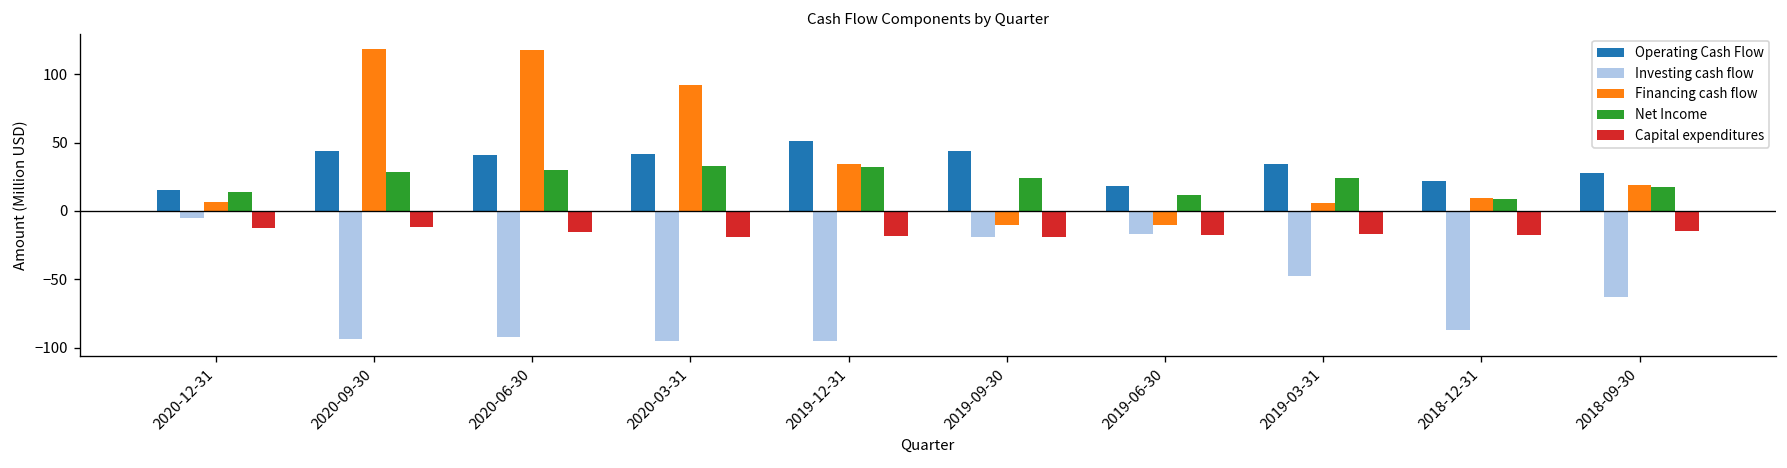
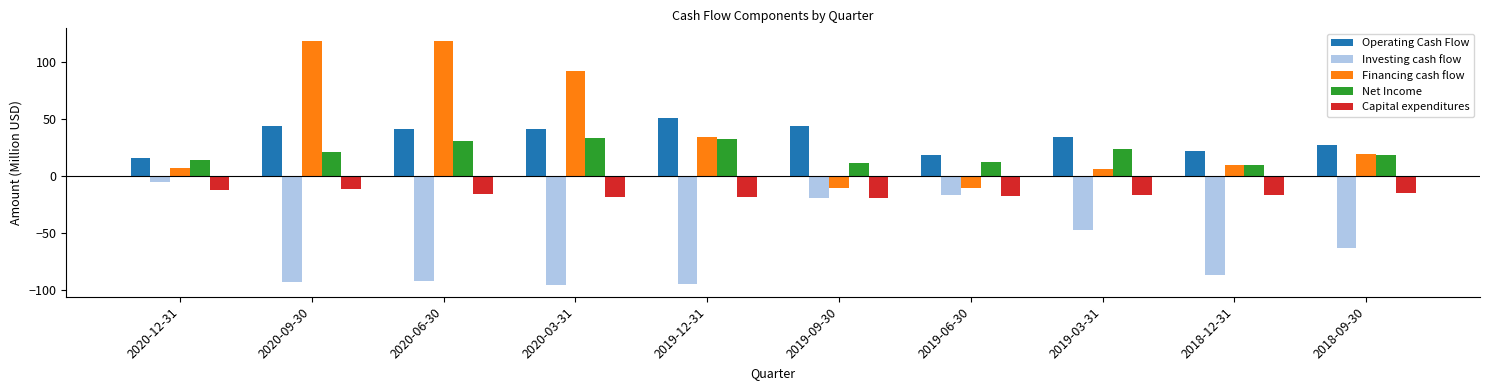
  {
    "Operating Cash Flow": {
      "2020-12-31": 16,
      "2020-09-30": 44,
      "2020-06-30": 41,
      "2020-03-31": 41,
      "2019-12-31": 51,
      "2019-09-30": 44,
      "2019-06-30": 18,
      "2019-03-31": 34,
      "2018-12-31": 22,
      "2018-09-30": 27
    },
    "Investing cash flow": {
      "2020-12-31": -5,
      "2020-09-30": -93,
      "2020-06-30": -92,
      "2020-03-31": -95,
      "2019-12-31": -95,
      "2019-09-30": -19,
      "2019-06-30": -17,
      "2019-03-31": -48,
      "2018-12-31": -87,
      "2018-09-30": -63
    },
    "Financing cash flow": {
      "2020-12-31": 7,
      "2020-09-30": 119,
      "2020-06-30": 118,
      "2020-03-31": 92,
      "2019-12-31": 34,
      "2019-09-30": -10,
      "2019-06-30": -10,
      "2019-03-31": 6,
      "2018-12-31": 10,
      "2018-09-30": 19
    },
    "Net Income": {
      "2020-12-31": 14,
-     "2020-09-30": 28,
+     "2020-09-30": 21,
      "2020-06-30": 30,
      "2020-03-31": 33,
      "2019-12-31": 32,
-     "2019-09-30": 24,
+     "2019-09-30": 11,
      "2019-06-30": 12,
      "2019-03-31": 24,
      "2018-12-31": 9,
      "2018-09-30": 18
    },
    "Capital expenditures": {
      "2020-12-31": -13,
      "2020-09-30": -12,
      "2020-06-30": -16,
      "2020-03-31": -19,
      "2019-12-31": -18,
      "2019-09-30": -19,
      "2019-06-30": -17,
      "2019-03-31": -17,
      "2018-12-31": -17,
      "2018-09-30": -15
    }
  }
